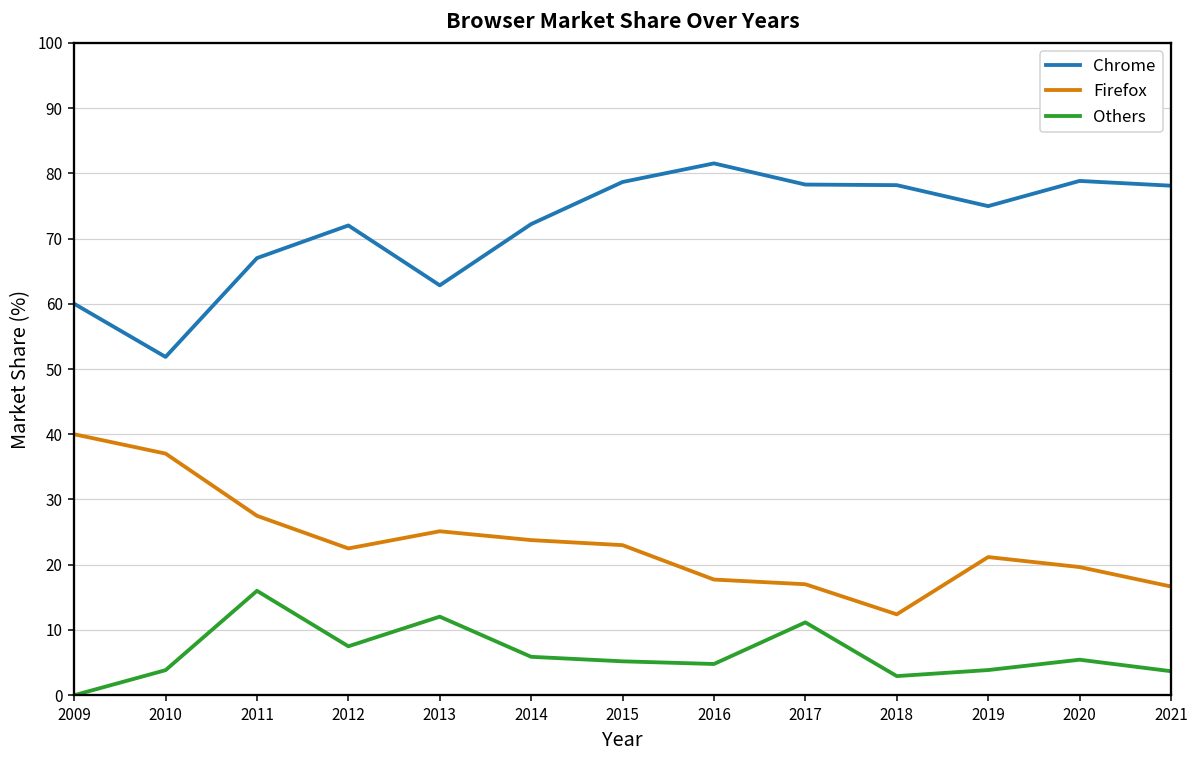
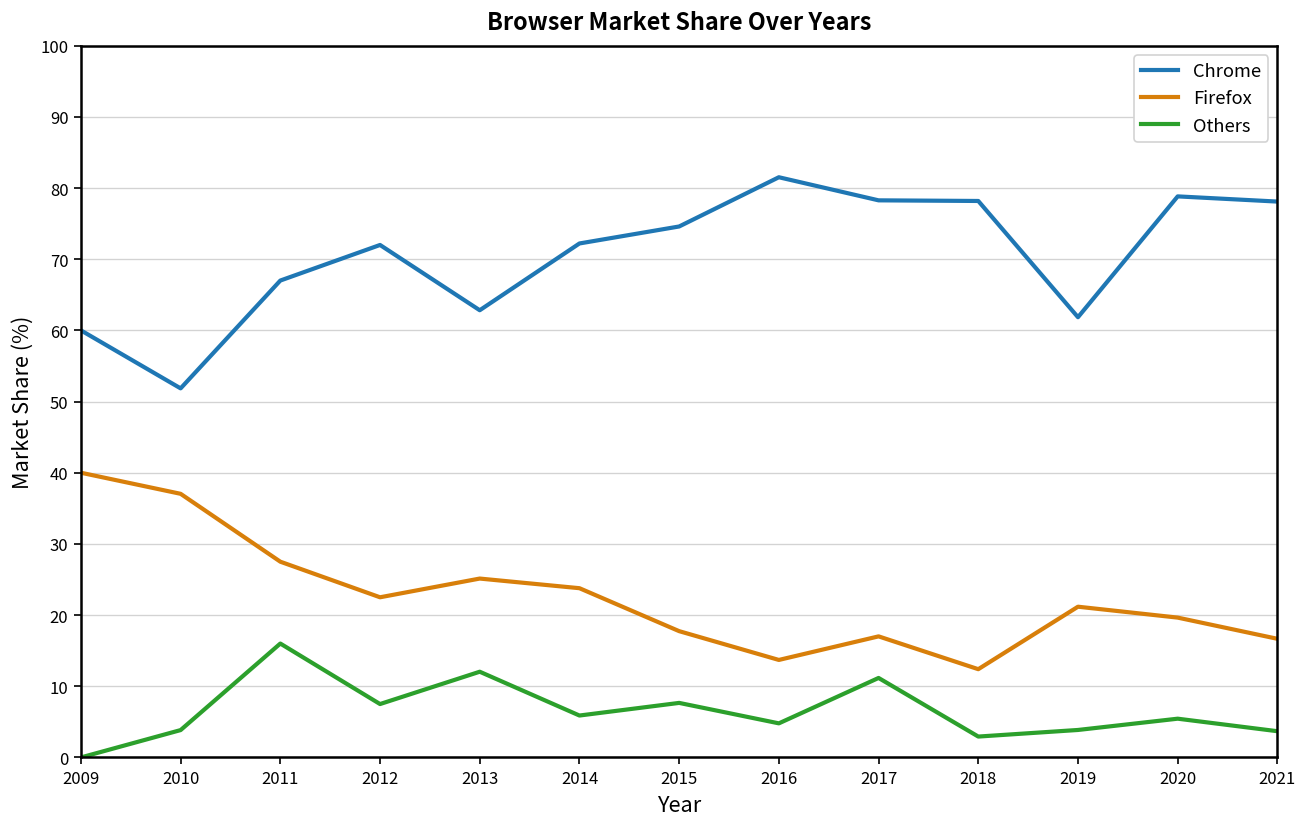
  {
    "Chrome": {
      "2009": 60,
      "2010": 52,
      "2011": 67,
      "2012": 72,
      "2013": 63,
      "2014": 72,
-     "2015": 79,
+     "2015": 75,
      "2016": 82,
      "2017": 78,
      "2018": 78,
-     "2019": 75,
+     "2019": 62,
      "2020": 79,
      "2021": 78
    },
    "Firefox": {
      "2009": 40,
      "2010": 37,
      "2011": 28,
      "2012": 23,
      "2013": 25,
      "2014": 24,
-     "2015": 23,
-     "2016": 18,
+     "2015": 18,
+     "2016": 14,
      "2017": 17,
      "2018": 12,
      "2019": 21,
      "2020": 20,
      "2021": 17
    },
    "Others": {
      "2009": 0,
      "2010": 4,
      "2011": 16,
      "2012": 8,
      "2013": 12,
      "2014": 6,
-     "2015": 5,
+     "2015": 8,
      "2016": 5,
      "2017": 11,
      "2018": 3,
      "2019": 4,
      "2020": 5,
      "2021": 4
    }
  }
